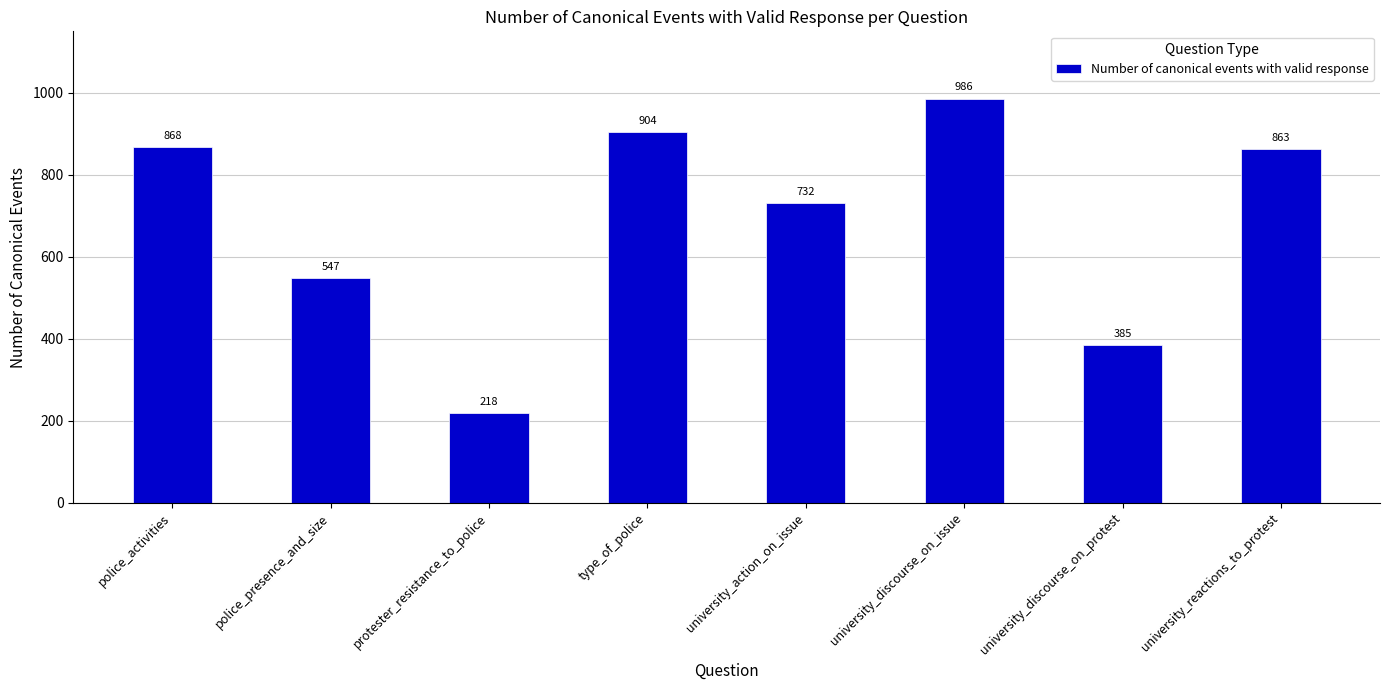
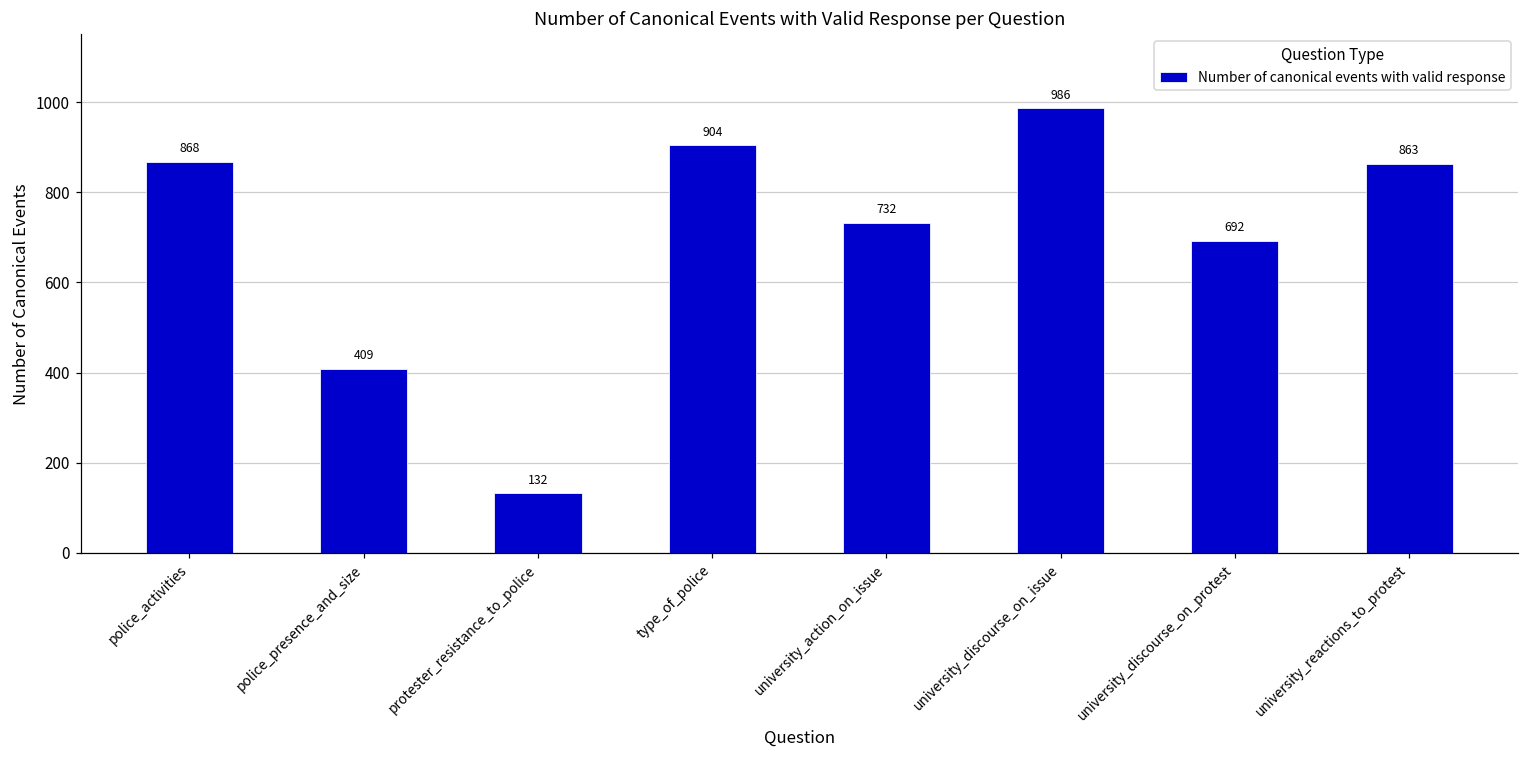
  {
    "police_activities": 868,
-   "police_presence_and_size": 547,
-   "protester_resistance_to_police": 218,
+   "police_presence_and_size": 409,
+   "protester_resistance_to_police": 132,
    "type_of_police": 904,
    "university_action_on_issue": 732,
    "university_discourse_on_issue": 986,
-   "university_discourse_on_protest": 385,
+   "university_discourse_on_protest": 692,
    "university_reactions_to_protest": 863
  }
